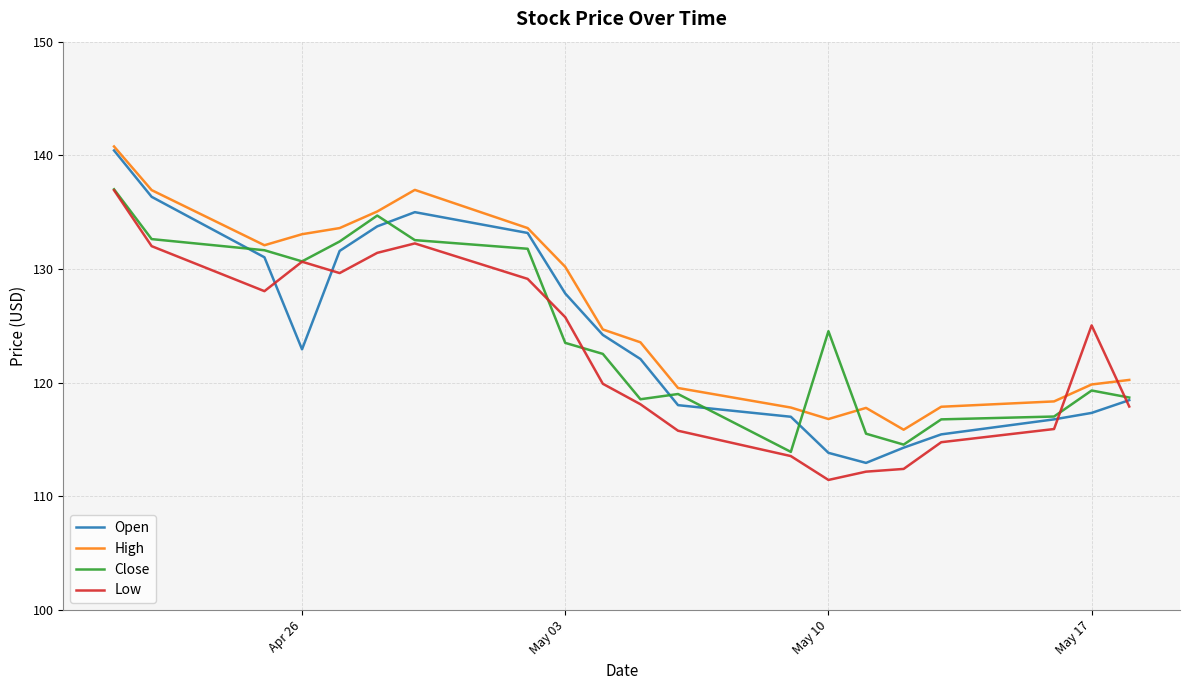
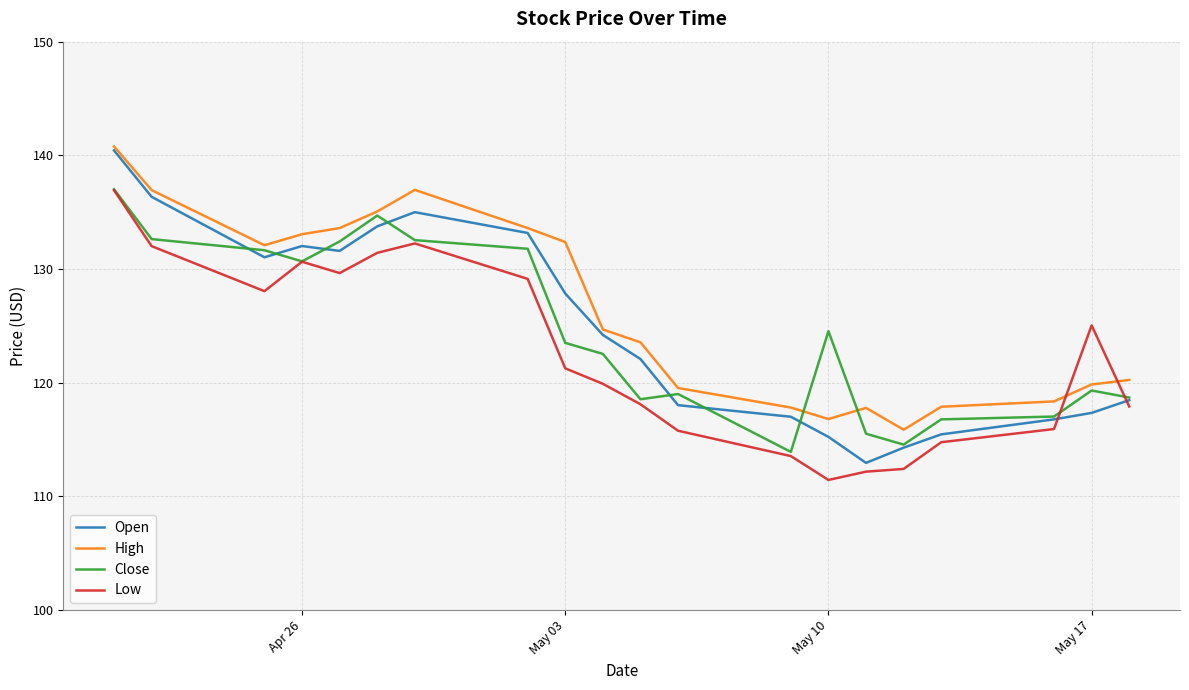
  {
    "Open": {
-     "Apr 26": 122.9,
+     "Apr 26": 132.0,
      "May 03": 127.8,
-     "May 10": 113.8,
+     "May 10": 115.2,
      "May 17": 117.3
    },
    "High": {
      "Apr 26": 133.1,
-     "May 03": 130.2,
+     "May 03": 132.4,
      "May 10": 116.8,
      "May 17": 119.8
    },
    "Close": {
      "May 03": 123.5,
      "May 10": 124.5,
      "May 17": 119.3
    },
    "Low": {
-     "May 03": 125.8,
+     "May 03": 121.3,
      "May 10": 111.4,
      "May 17": 125.0
    }
  }
